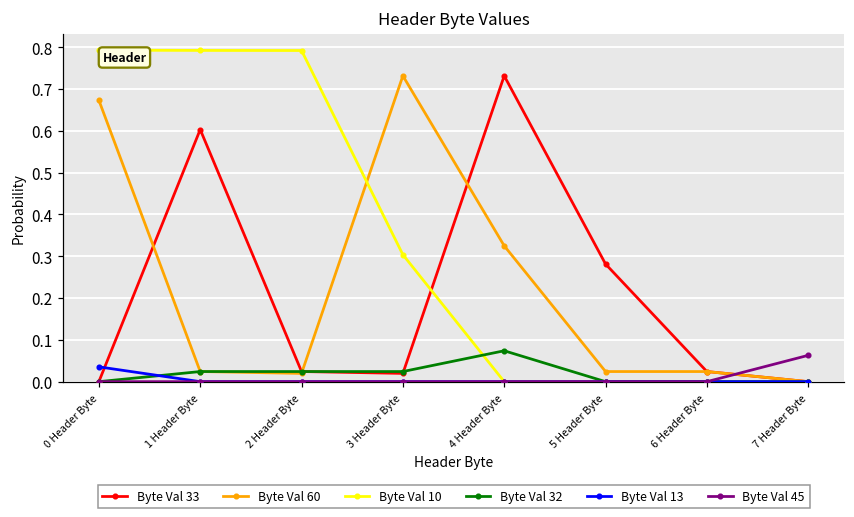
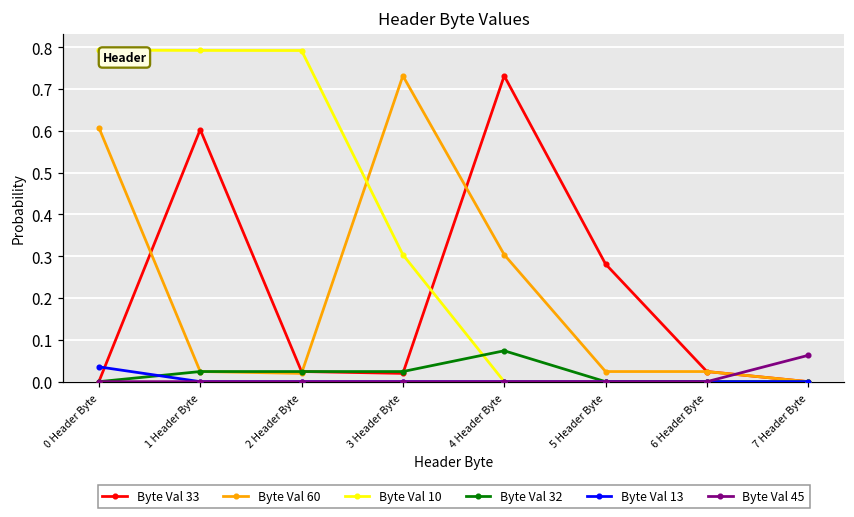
  {
    "Byte Val 33": {
      "1 Header Byte": 0.60,
      "4 Header Byte": 0.73,
      "5 Header Byte": 0.28
    },
    "Byte Val 60": {
-     "0 Header Byte": 0.67,
+     "0 Header Byte": 0.61,
      "3 Header Byte": 0.73,
-     "4 Header Byte": 0.33,
+     "4 Header Byte": 0.30,
      "5 Header Byte": 0.02
    },
    "Byte Val 10": {
      "1 Header Byte": 0.79,
      "2 Header Byte": 0.79,
      "3 Header Byte": 0.30
    },
    "Byte Val 32": {
      "4 Header Byte": 0.07
    },
    "Byte Val 13": {
      "0 Header Byte": 0.04
    },
    "Byte Val 45": {
      "7 Header Byte": 0.06
    }
  }
